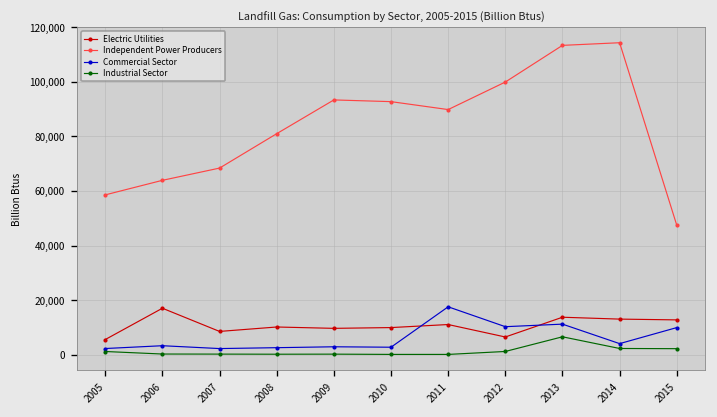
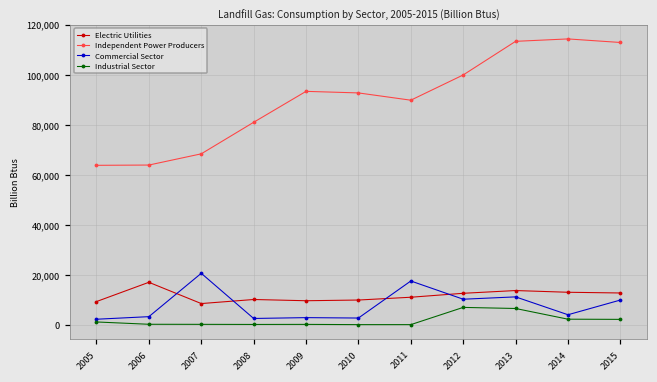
  {
    "Electric Utilities": {
-     "2005": "6,000",
+     "2005": "9,000",
      "2006": "17,000",
      "2007": "9,000",
      "2008": "10,000",
      "2009": "10,000",
      "2010": "10,000",
      "2011": "11,000",
-     "2012": "7,000",
+     "2012": "13,000",
      "2013": "14,000",
      "2014": "13,000",
      "2015": "13,000"
    },
    "Independent Power Producers": {
-     "2005": "59,000",
+     "2005": "64,000",
      "2006": "64,000",
      "2007": "68,000",
      "2008": "81,000",
      "2009": "93,000",
      "2010": "93,000",
      "2011": "90,000",
      "2012": "100,000",
      "2013": "113,000",
      "2014": "114,000",
-     "2015": "48,000"
+     "2015": "113,000"
    },
    "Commercial Sector": {
      "2006": "3,000",
-     "2007": "2,000",
+     "2007": "21,000",
      "2008": "3,000",
      "2009": "3,000",
      "2010": "3,000",
      "2011": "18,000",
      "2012": "10,000",
      "2013": "11,000",
      "2014": "4,000",
      "2015": "10,000"
    },
    "Industrial Sector": {
      "2006": "0",
      "2007": "0",
      "2008": "0",
      "2009": "0",
      "2010": "0",
      "2011": "0",
-     "2012": "1,000",
+     "2012": "7,000",
      "2013": "7,000",
      "2014": "2,000",
      "2015": "2,000"
    }
  }
